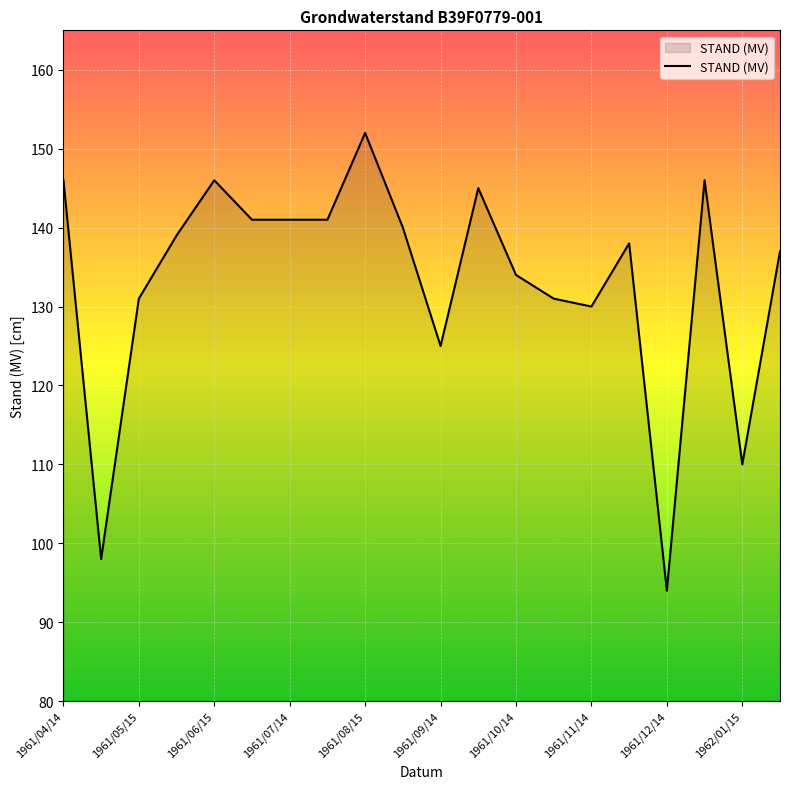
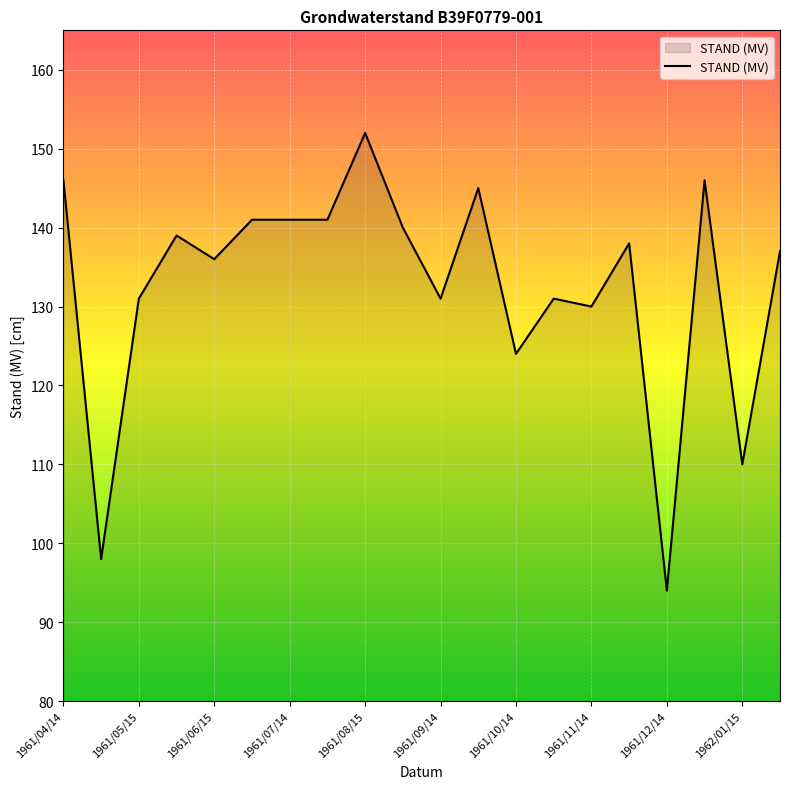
  {
    "1961/04/14": 146,
    "1961/05/15": 131,
-   "1961/06/15": 146,
+   "1961/06/15": 136,
    "1961/07/14": 141,
    "1961/08/15": 152,
-   "1961/09/14": 125,
-   "1961/10/14": 134,
+   "1961/09/14": 131,
+   "1961/10/14": 124,
    "1961/11/14": 130,
    "1961/12/14": 94,
    "1962/01/15": 110
  }
